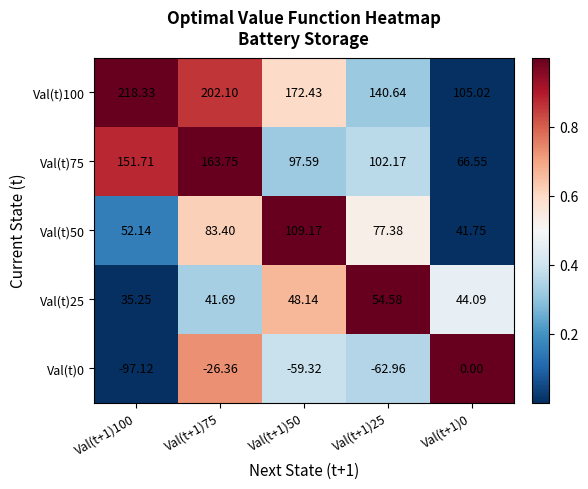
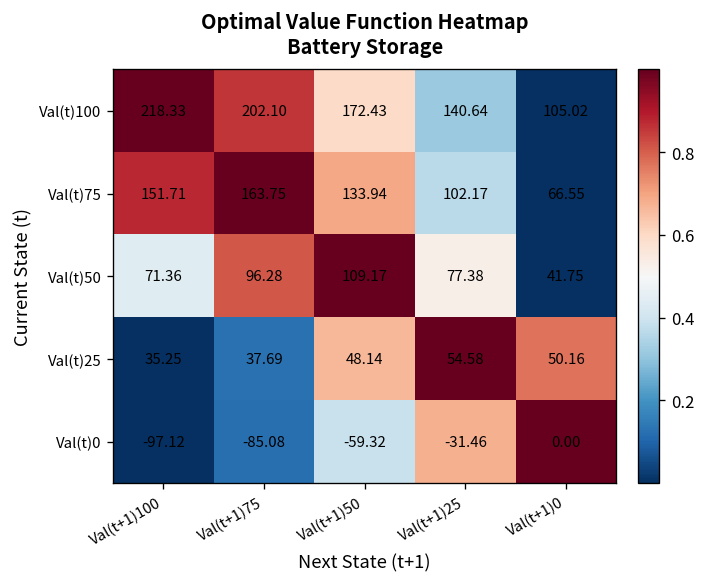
  {
    "Val(t)100": {
      "Val(t+1)100": 218.33,
      "Val(t+1)75": 202.10,
      "Val(t+1)50": 172.43,
      "Val(t+1)25": 140.64,
      "Val(t+1)0": 105.02
    },
    "Val(t)75": {
      "Val(t+1)100": 151.71,
      "Val(t+1)75": 163.75,
-     "Val(t+1)50": 97.59,
+     "Val(t+1)50": 133.94,
      "Val(t+1)25": 102.17,
      "Val(t+1)0": 66.55
    },
    "Val(t)50": {
-     "Val(t+1)100": 52.14,
-     "Val(t+1)75": 83.40,
+     "Val(t+1)100": 71.36,
+     "Val(t+1)75": 96.28,
      "Val(t+1)50": 109.17,
      "Val(t+1)25": 77.38,
      "Val(t+1)0": 41.75
    },
    "Val(t)25": {
      "Val(t+1)100": 35.25,
-     "Val(t+1)75": 41.69,
+     "Val(t+1)75": 37.69,
      "Val(t+1)50": 48.14,
      "Val(t+1)25": 54.58,
-     "Val(t+1)0": 44.09
+     "Val(t+1)0": 50.16
    },
    "Val(t)0": {
      "Val(t+1)100": -97.12,
-     "Val(t+1)75": -26.36,
+     "Val(t+1)75": -85.08,
      "Val(t+1)50": -59.32,
-     "Val(t+1)25": -62.96,
+     "Val(t+1)25": -31.46,
      "Val(t+1)0": 0.00
    }
  }
